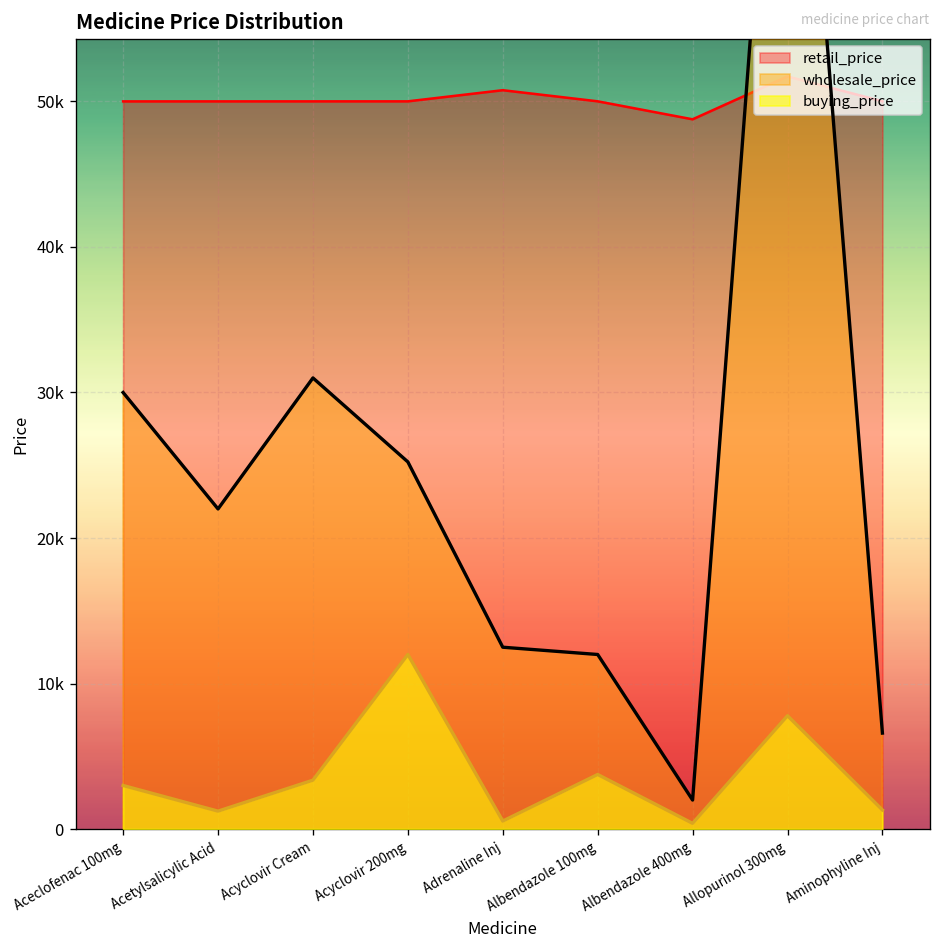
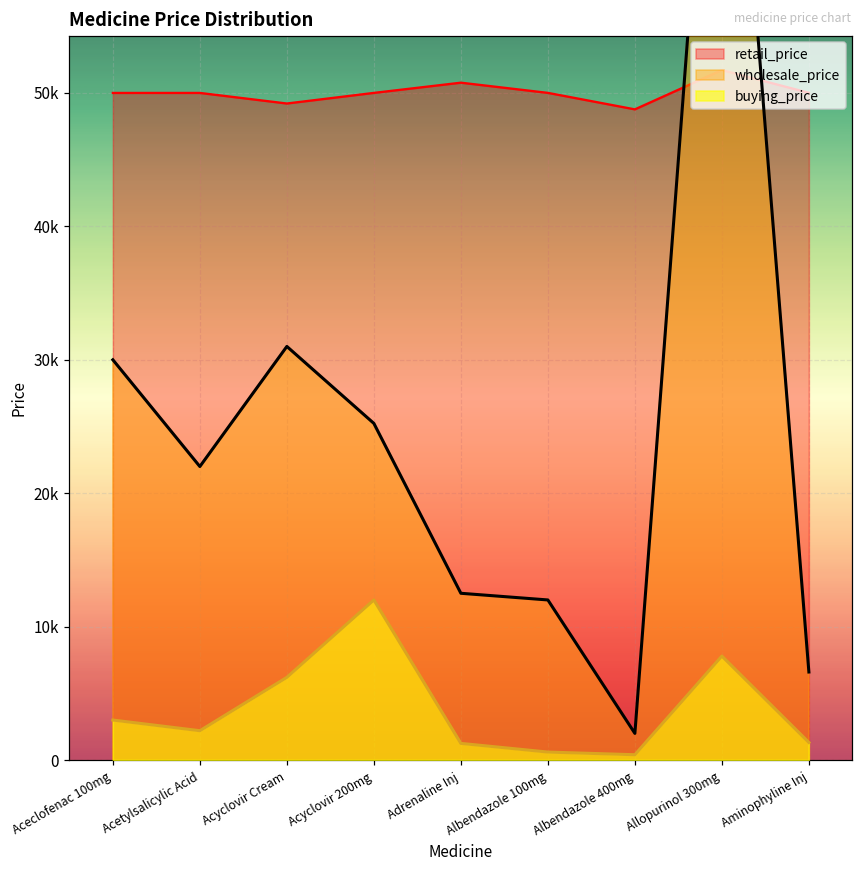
  {
    "retail_price": {
      "Aceclofenac 100mg": 50000,
      "Acetylsalicylic Acid": 50000,
-     "Acyclovir Cream": 50000,
+     "Acyclovir Cream": 49200,
      "Acyclovir 200mg": 50000,
      "Adrenaline Inj": 50800,
      "Albendazole 100mg": 50000,
      "Albendazole 400mg": 48800
    },
    "wholesale_price": {
      "Aceclofenac 100mg": 30000,
      "Acetylsalicylic Acid": 22000,
      "Acyclovir Cream": 31000,
      "Acyclovir 200mg": 25200,
      "Adrenaline Inj": 12500,
      "Albendazole 100mg": 12000,
      "Albendazole 400mg": 2000,
      "Aminophyline Inj": 6600
    },
    "buying_price": {
      "Aceclofenac 100mg": 3000,
-     "Acetylsalicylic Acid": 1200,
-     "Acyclovir Cream": 3400,
+     "Acetylsalicylic Acid": 2200,
+     "Acyclovir Cream": 6200,
      "Acyclovir 200mg": 12000,
-     "Adrenaline Inj": 600,
-     "Albendazole 100mg": 3800,
+     "Adrenaline Inj": 1300,
+     "Albendazole 100mg": 600,
      "Albendazole 400mg": 400,
      "Allopurinol 300mg": 7800,
      "Aminophyline Inj": 1300
    }
  }
